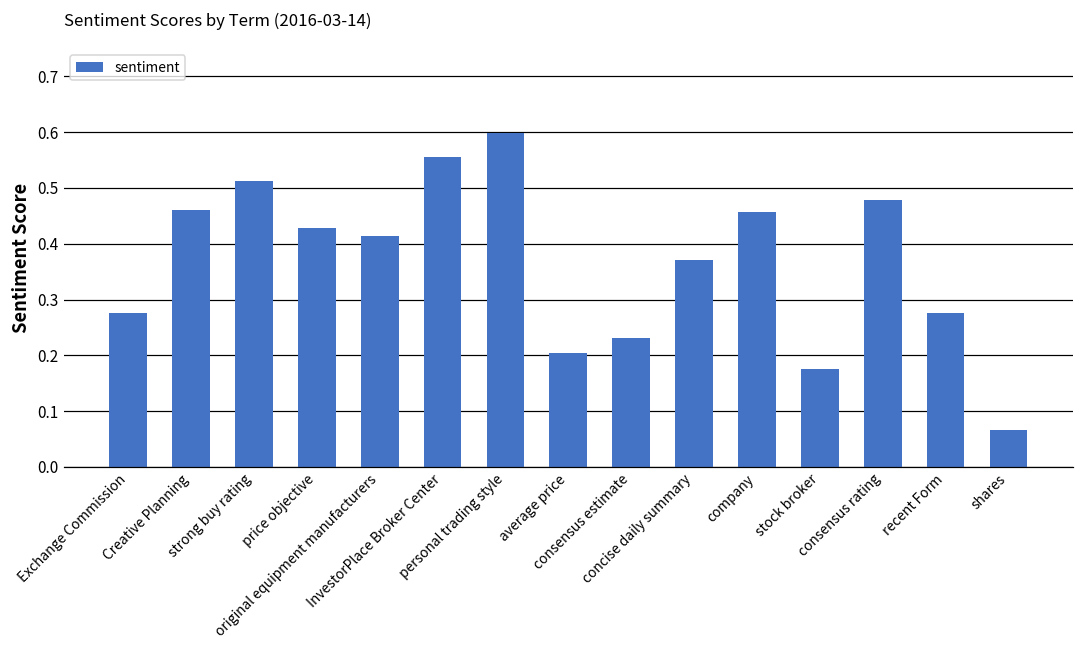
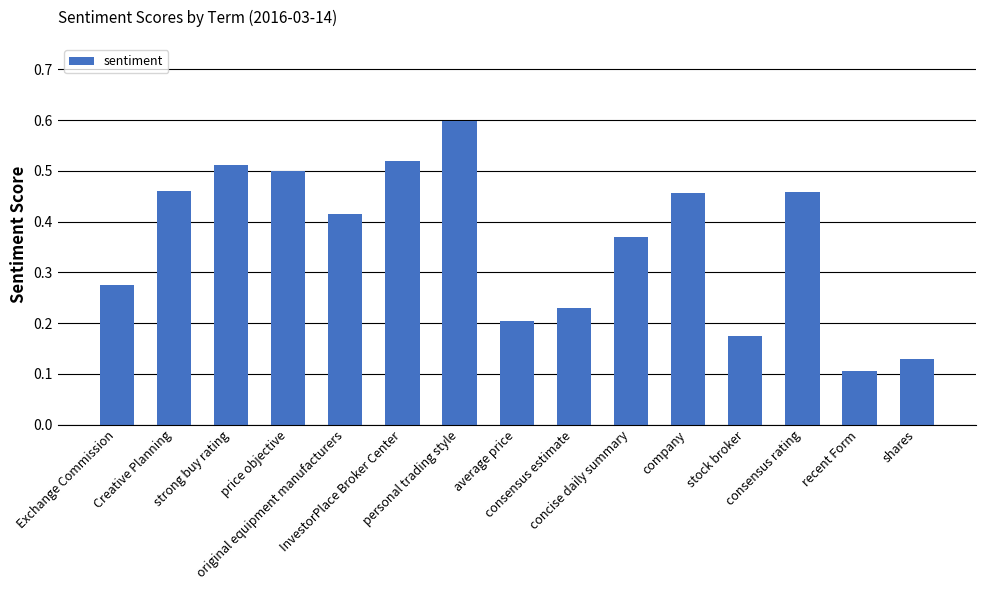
  {
    "Exchange Commission": 0.28,
    "Creative Planning": 0.46,
    "strong buy rating": 0.51,
-   "price objective": 0.43,
+   "price objective": 0.50,
    "original equipment manufacturers": 0.41,
-   "InvestorPlace Broker Center": 0.56,
+   "InvestorPlace Broker Center": 0.52,
    "personal trading style": 0.60,
    "average price": 0.20,
    "consensus estimate": 0.23,
    "concise daily summary": 0.37,
    "company": 0.46,
    "stock broker": 0.18,
-   "consensus rating": 0.48,
-   "recent Form": 0.28,
-   "shares": 0.07
+   "consensus rating": 0.46,
+   "recent Form": 0.10,
+   "shares": 0.13
  }
